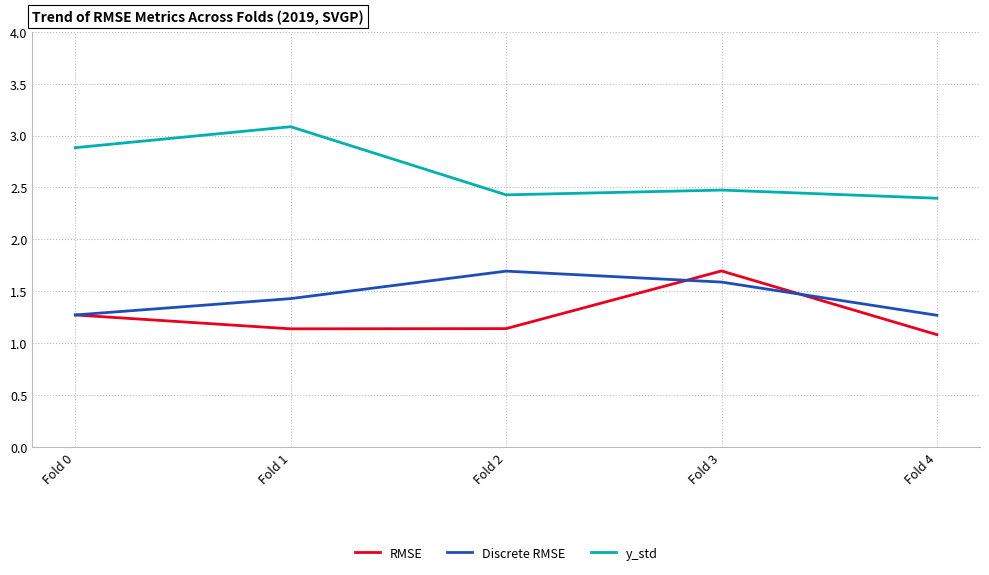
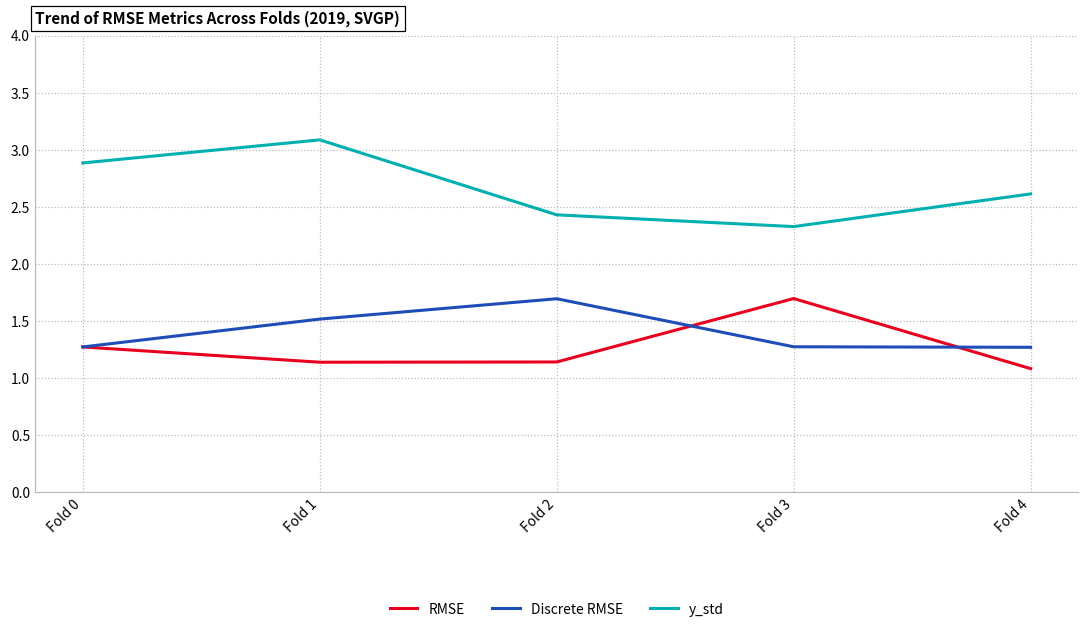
  {
    "RMSE": {
      "Fold 1": 1.14,
      "Fold 2": 1.14,
      "Fold 3": 1.70,
      "Fold 4": 1.08
    },
    "Discrete RMSE": {
-     "Fold 1": 1.43,
+     "Fold 1": 1.51,
      "Fold 2": 1.69,
-     "Fold 3": 1.59,
+     "Fold 3": 1.27,
      "Fold 4": 1.27
    },
    "y_std": {
      "Fold 0": 2.88,
      "Fold 1": 3.09,
      "Fold 2": 2.43,
-     "Fold 3": 2.47,
-     "Fold 4": 2.40
+     "Fold 3": 2.33,
+     "Fold 4": 2.61
    }
  }
